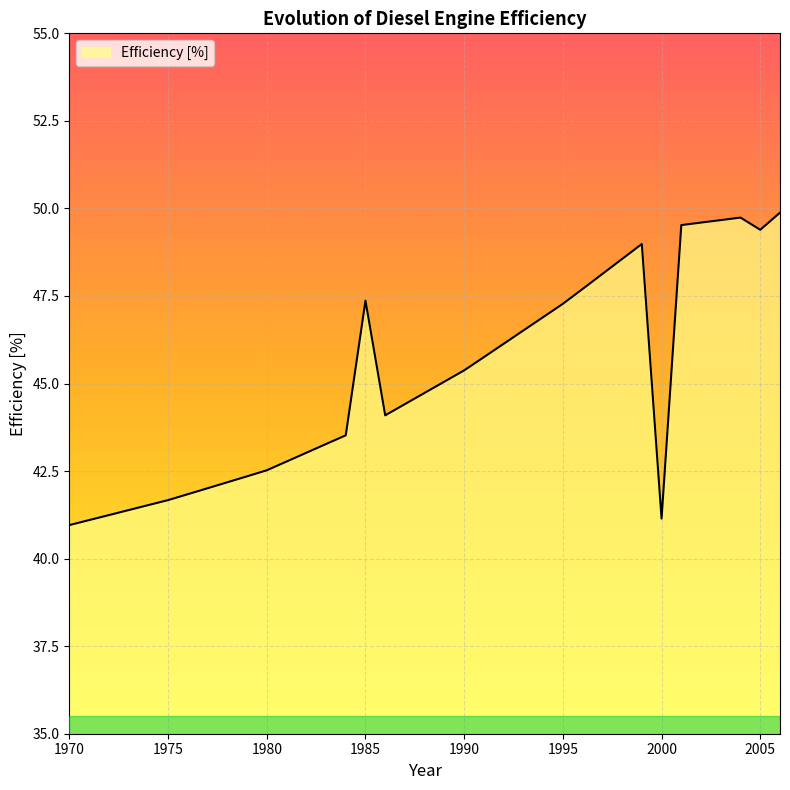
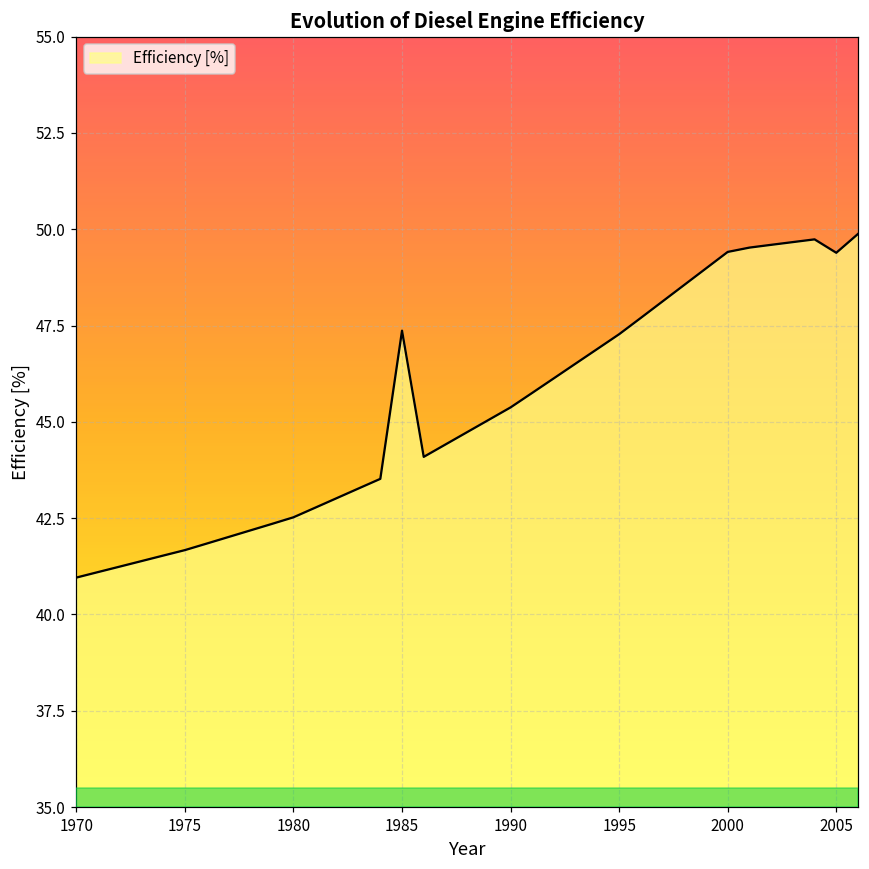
  {
    "1970": 41.0,
    "1975": 41.7,
    "1980": 42.5,
    "1985": 47.4,
    "1990": 45.4,
    "1995": 47.3,
-   "2000": 41.1,
+   "2000": 49.4,
    "2005": 49.4
  }
